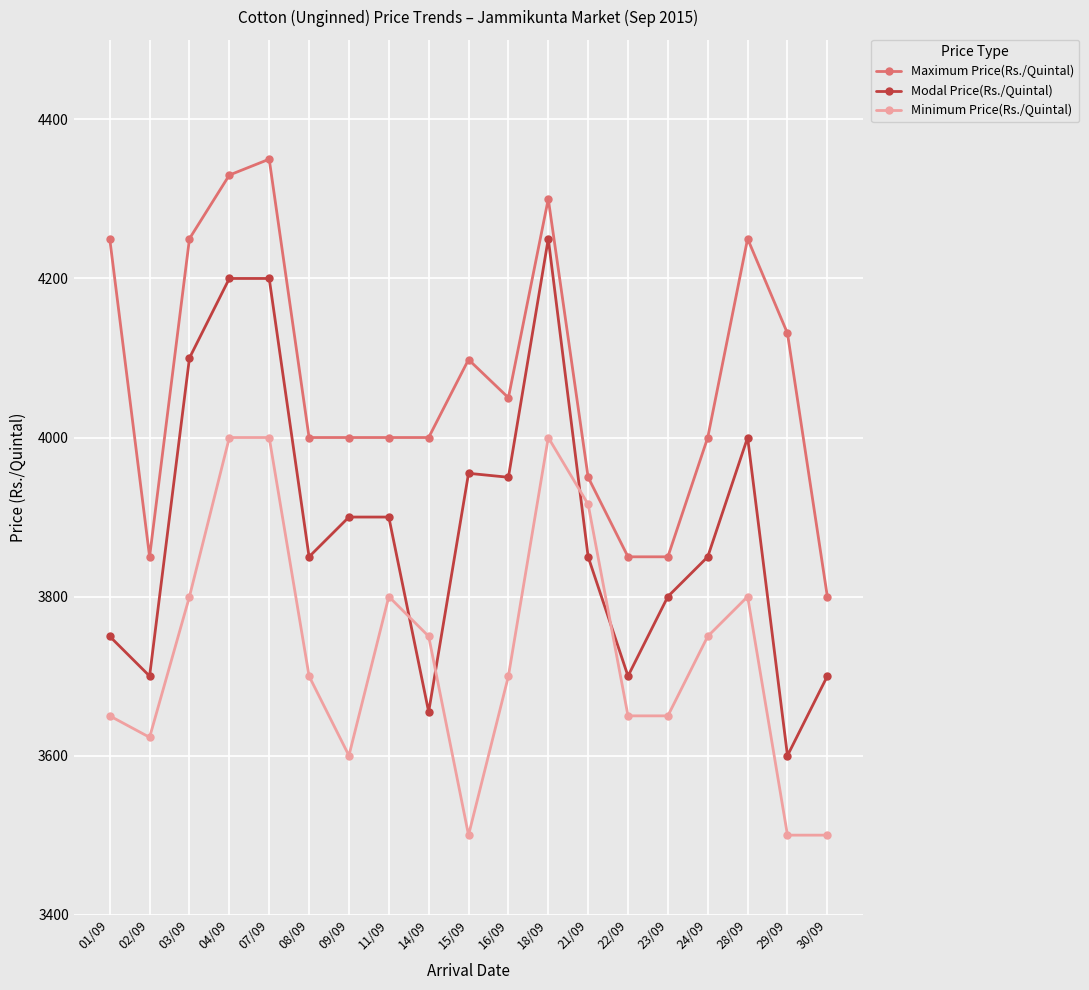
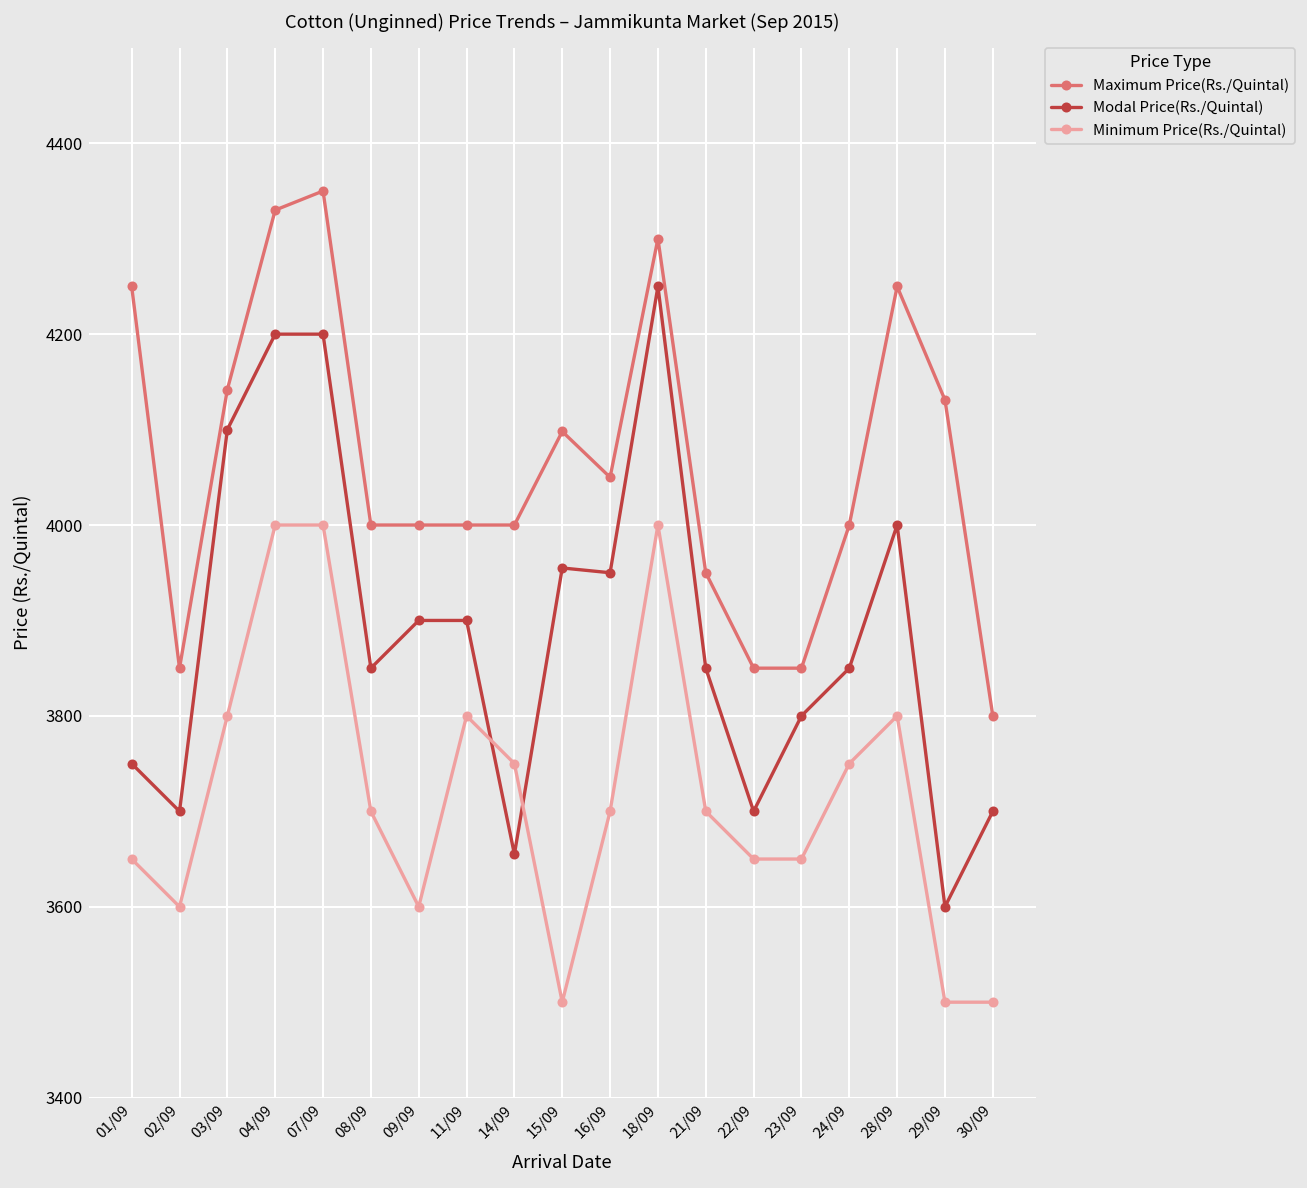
  {
    "Maximum Price(Rs./Quintal)": {
      "01/09": 4250,
      "02/09": 3850,
-     "03/09": 4250,
+     "03/09": 4140,
      "04/09": 4330,
      "07/09": 4350,
      "08/09": 4000,
      "09/09": 4000,
      "11/09": 4000,
      "14/09": 4000,
      "15/09": 4100,
      "16/09": 4050,
      "18/09": 4300,
      "21/09": 3950,
      "22/09": 3850,
      "23/09": 3850,
      "24/09": 4000,
      "28/09": 4250,
      "29/09": 4130,
      "30/09": 3800
    },
    "Modal Price(Rs./Quintal)": {
      "01/09": 3750,
      "02/09": 3700,
      "03/09": 4100,
      "04/09": 4200,
      "07/09": 4200,
      "08/09": 3850,
      "09/09": 3900,
      "11/09": 3900,
      "14/09": 3660,
      "15/09": 3960,
      "16/09": 3950,
      "18/09": 4250,
      "21/09": 3850,
      "22/09": 3700,
      "23/09": 3800,
      "24/09": 3850,
      "28/09": 4000,
      "29/09": 3600,
      "30/09": 3700
    },
    "Minimum Price(Rs./Quintal)": {
      "01/09": 3650,
-     "02/09": 3620,
+     "02/09": 3600,
      "03/09": 3800,
      "04/09": 4000,
      "07/09": 4000,
      "08/09": 3700,
      "09/09": 3600,
      "11/09": 3800,
      "14/09": 3750,
      "15/09": 3500,
      "16/09": 3700,
      "18/09": 4000,
-     "21/09": 3920,
+     "21/09": 3700,
      "22/09": 3650,
      "23/09": 3650,
      "24/09": 3750,
      "28/09": 3800,
      "29/09": 3500,
      "30/09": 3500
    }
  }
